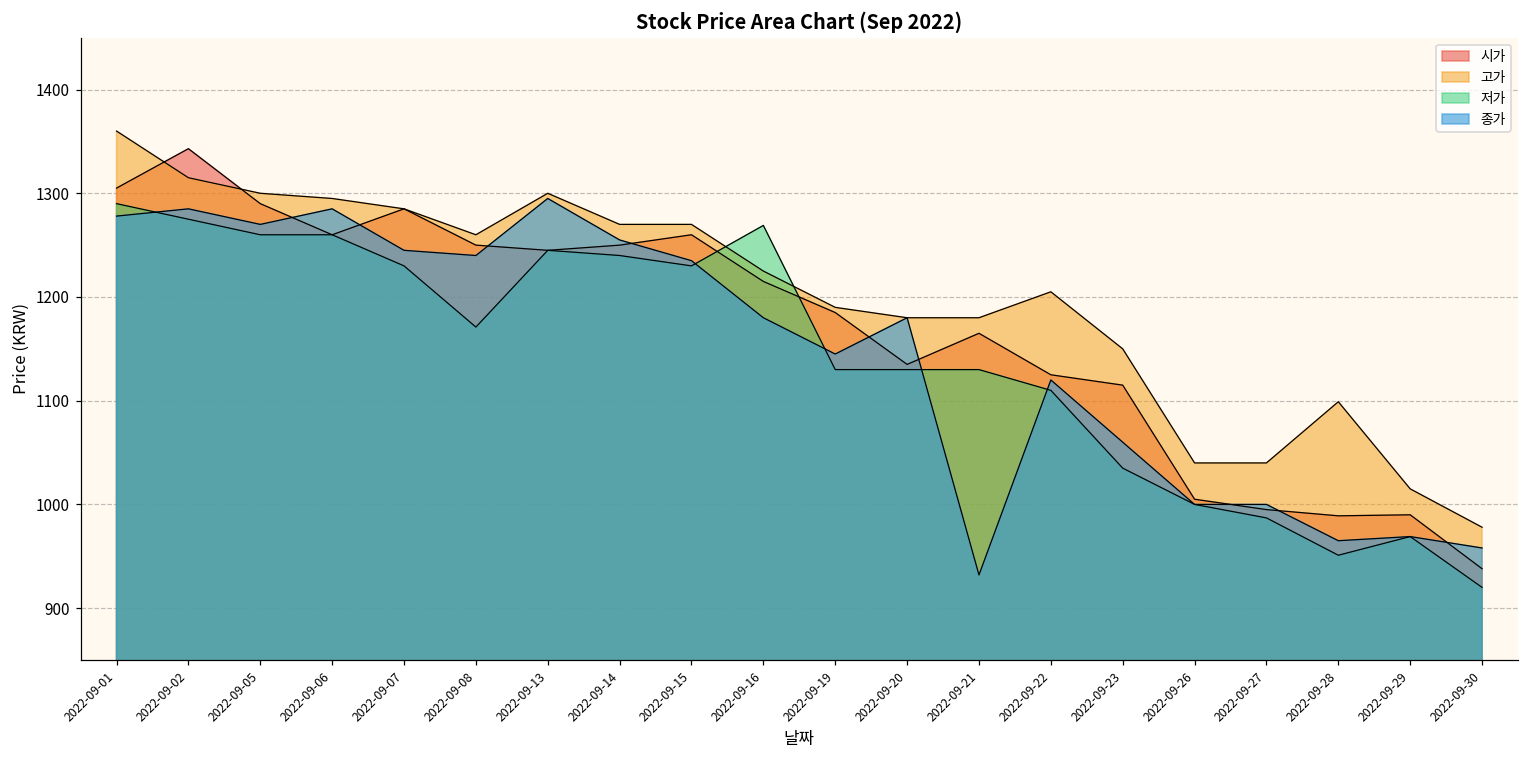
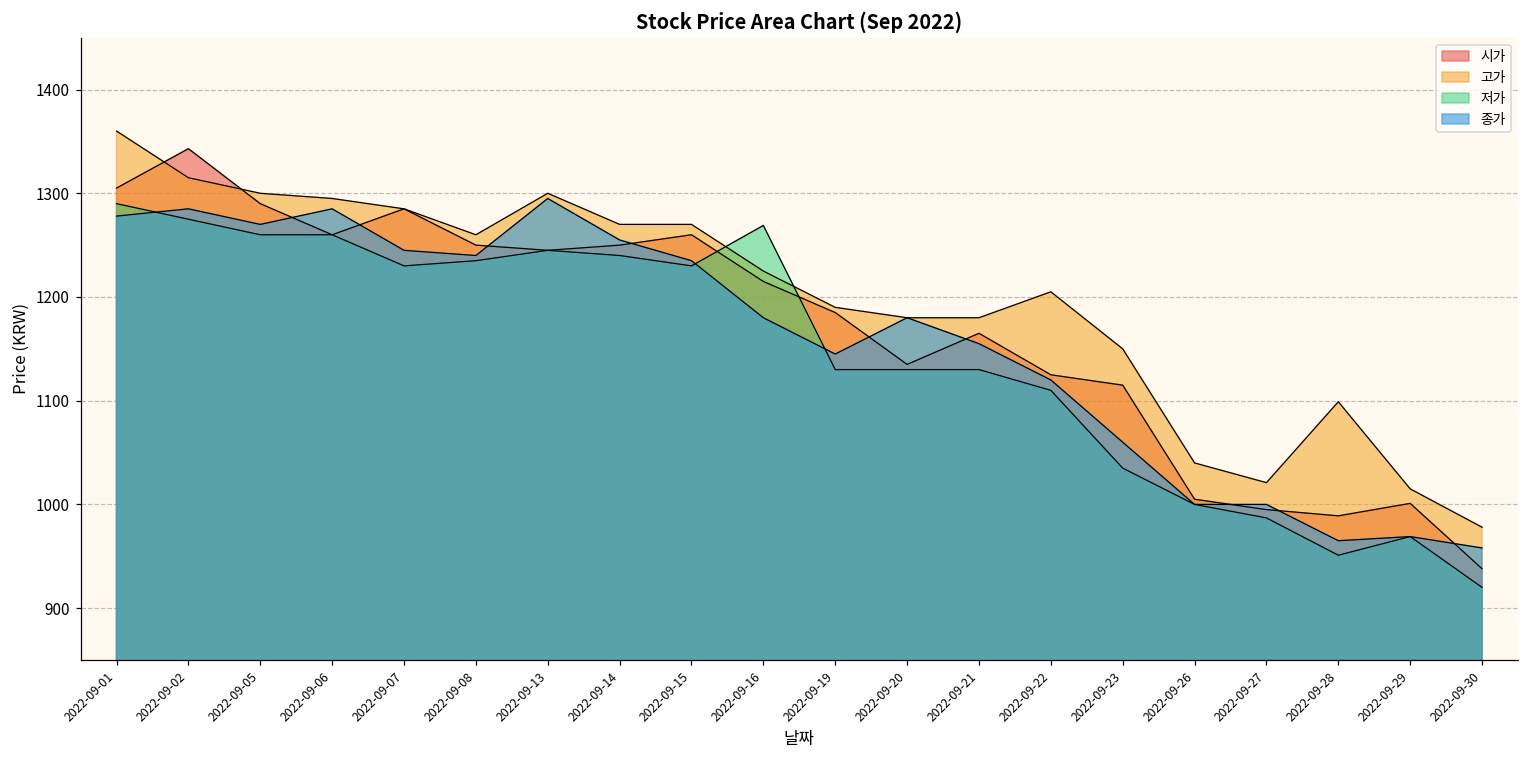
  {
    "시가": {
      "2022-09-01": 1310,
      "2022-09-02": 1340,
      "2022-09-05": 1290,
      "2022-09-08": 1250,
      "2022-09-14": 1250,
      "2022-09-15": 1260,
      "2022-09-16": 1220,
      "2022-09-19": 1190,
      "2022-09-20": 1140,
      "2022-09-21": 1170,
      "2022-09-22": 1130,
      "2022-09-23": 1120,
      "2022-09-26": 1010,
      "2022-09-27": 1000,
      "2022-09-28": 990,
-     "2022-09-29": 990,
+     "2022-09-29": 1000,
      "2022-09-30": 940
    },
    "고가": {
      "2022-09-01": 1360,
      "2022-09-02": 1320,
      "2022-09-05": 1300,
      "2022-09-06": 1300,
      "2022-09-08": 1260,
      "2022-09-13": 1300,
      "2022-09-14": 1270,
      "2022-09-15": 1270,
      "2022-09-16": 1230,
      "2022-09-19": 1190,
      "2022-09-21": 1180,
      "2022-09-22": 1210,
      "2022-09-23": 1150,
      "2022-09-26": 1040,
-     "2022-09-27": 1040,
+     "2022-09-27": 1020,
      "2022-09-28": 1100,
      "2022-09-29": 1020,
      "2022-09-30": 980
    },
    "저가": {
      "2022-09-01": 1290,
      "2022-09-02": 1280,
      "2022-09-05": 1260,
      "2022-09-07": 1230,
-     "2022-09-08": 1170,
+     "2022-09-08": 1240,
      "2022-09-14": 1240,
      "2022-09-15": 1230,
      "2022-09-16": 1270,
      "2022-09-19": 1130,
      "2022-09-20": 1130,
      "2022-09-21": 1130,
      "2022-09-22": 1110,
      "2022-09-23": 1040,
      "2022-09-27": 990,
      "2022-09-28": 950,
      "2022-09-30": 920
    },
    "종가": {
      "2022-09-01": 1280,
      "2022-09-02": 1290,
      "2022-09-05": 1270,
      "2022-09-06": 1290,
      "2022-09-07": 1250,
      "2022-09-08": 1240,
      "2022-09-13": 1300,
      "2022-09-14": 1260,
      "2022-09-15": 1240,
      "2022-09-16": 1180,
      "2022-09-19": 1150,
-     "2022-09-21": 930,
+     "2022-09-21": 1160,
      "2022-09-22": 1120,
      "2022-09-23": 1060,
      "2022-09-27": 1000,
      "2022-09-28": 970,
      "2022-09-30": 960
    }
  }
